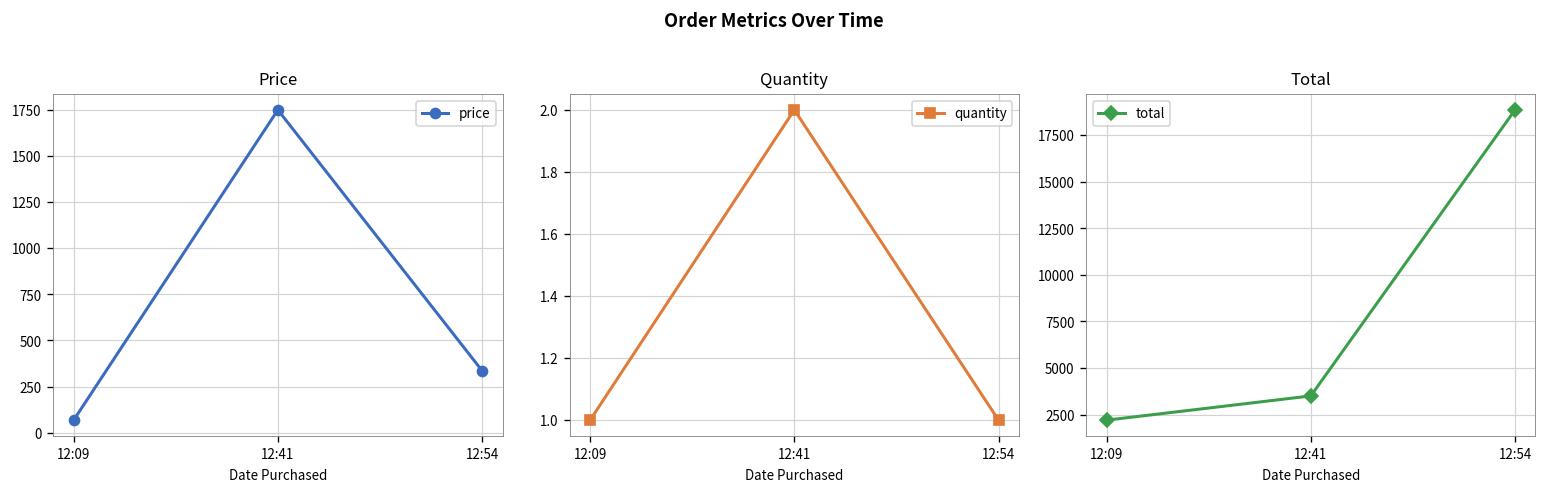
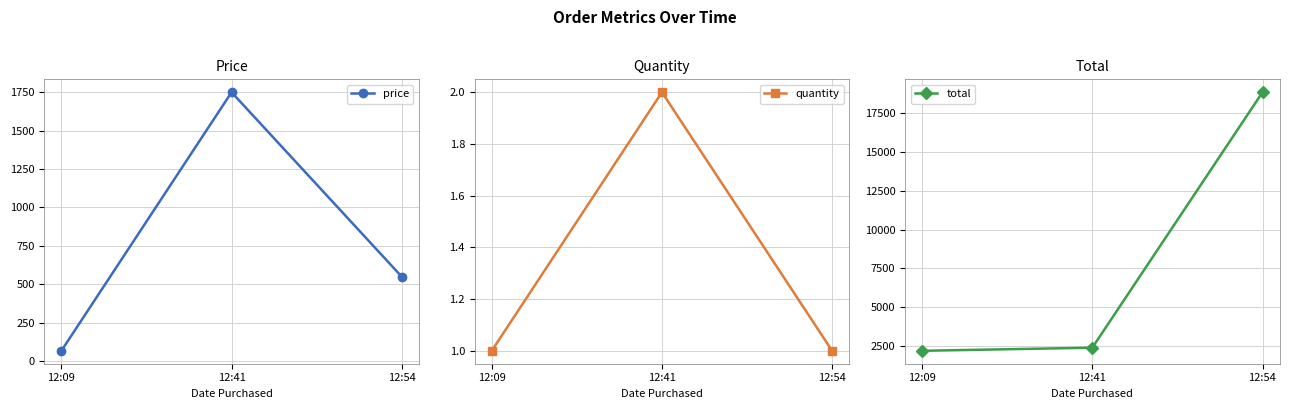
  {
    "Price": {
      "12:09": 70,
      "12:41": 1750,
-     "12:54": 340
+     "12:54": 550
    },
    "Quantity": {
      "12:09": 1.00,
      "12:41": 2.00,
      "12:54": 1.00
    },
    "Total": {
      "12:09": 2200,
-     "12:41": 3500,
+     "12:41": 2400,
      "12:54": 18900
    }
  }
